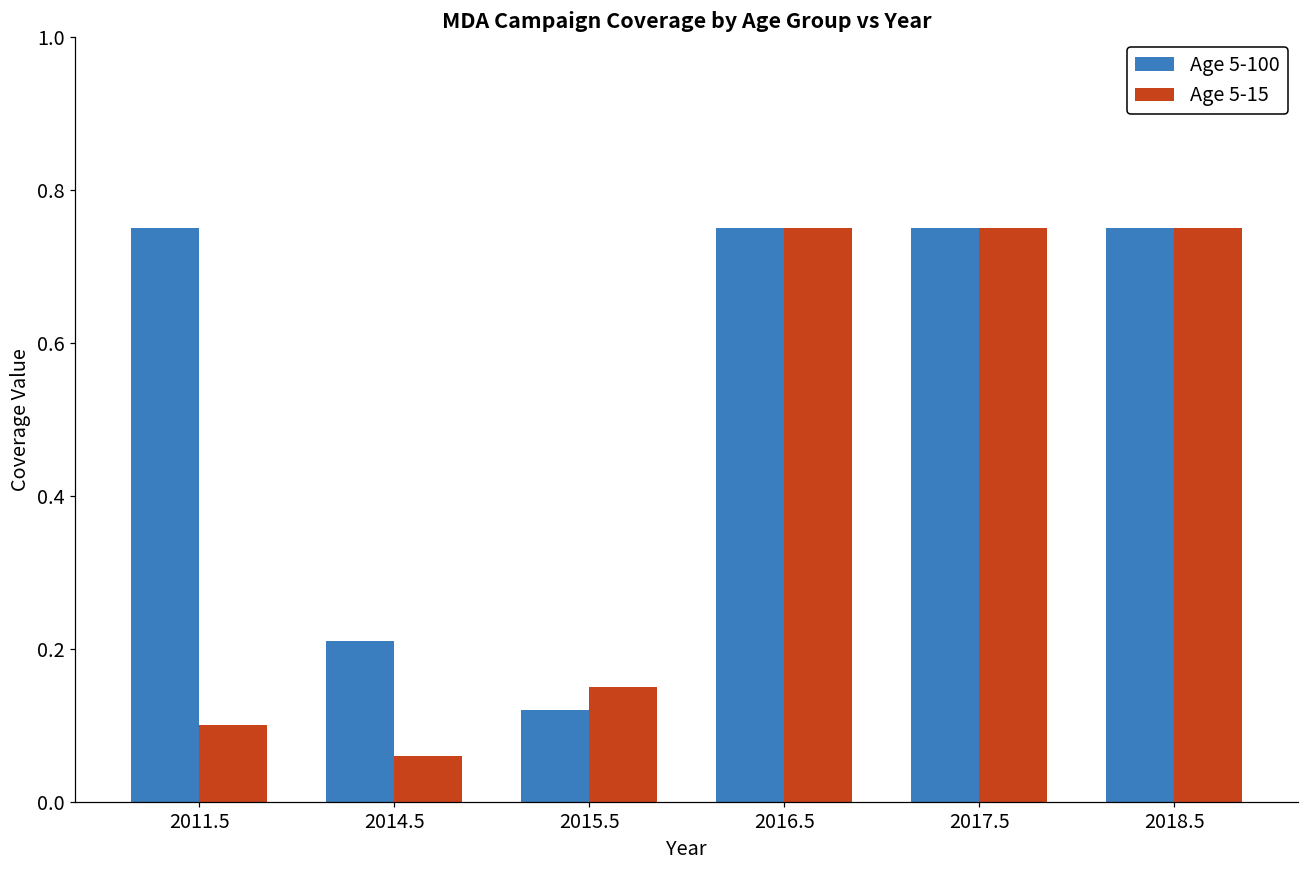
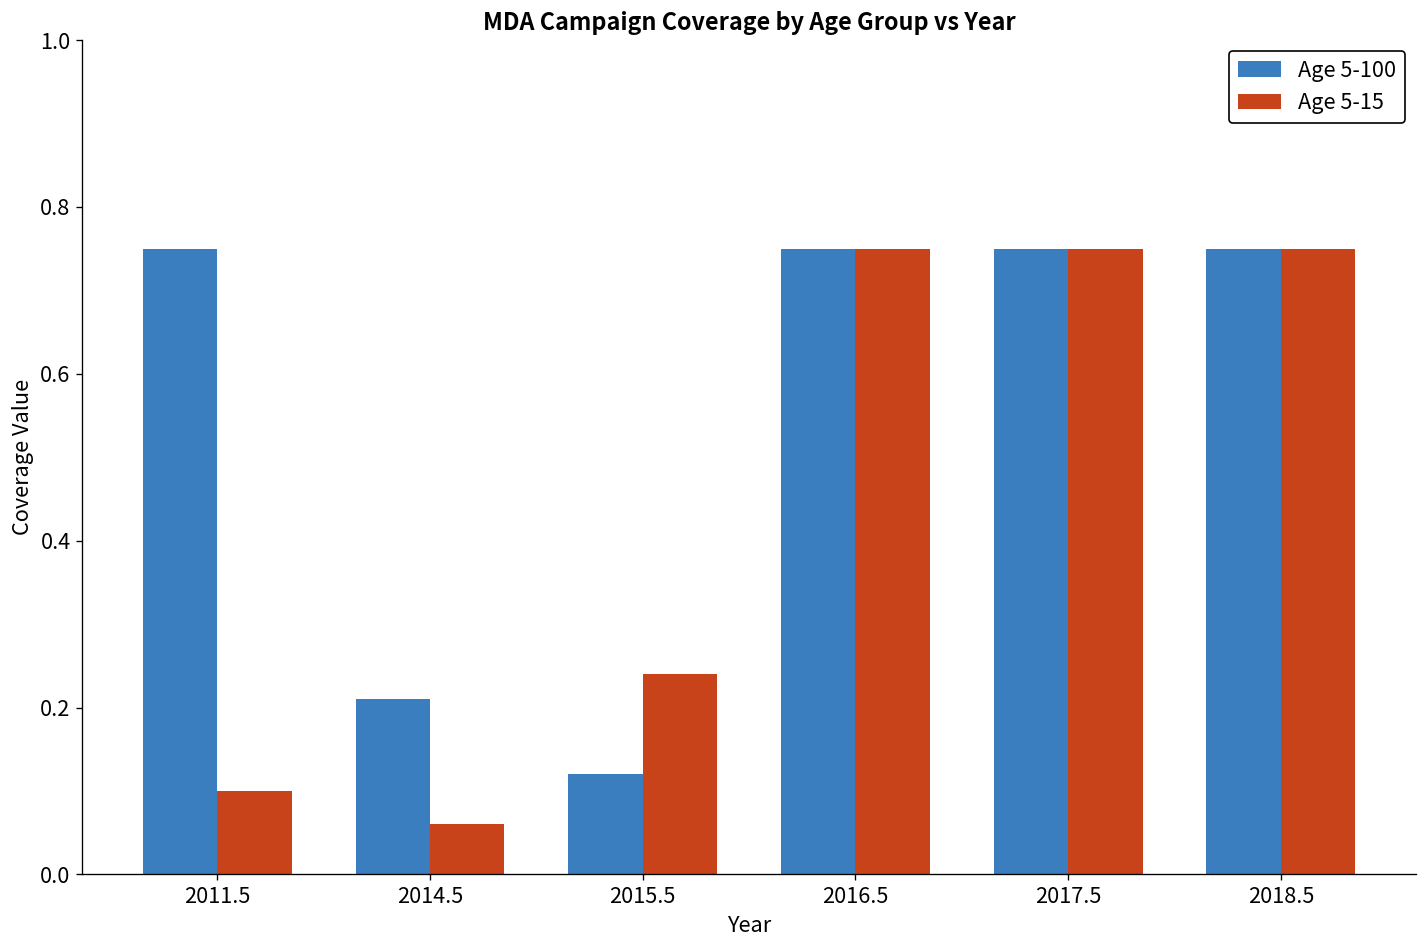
  {
    "Age 5-100": {
      "2011.5": 0.75,
      "2014.5": 0.21,
      "2015.5": 0.12,
      "2016.5": 0.75,
      "2017.5": 0.75,
      "2018.5": 0.75
    },
    "Age 5-15": {
      "2011.5": 0.10,
      "2014.5": 0.06,
-     "2015.5": 0.15,
+     "2015.5": 0.24,
      "2016.5": 0.75,
      "2017.5": 0.75,
      "2018.5": 0.75
    }
  }
